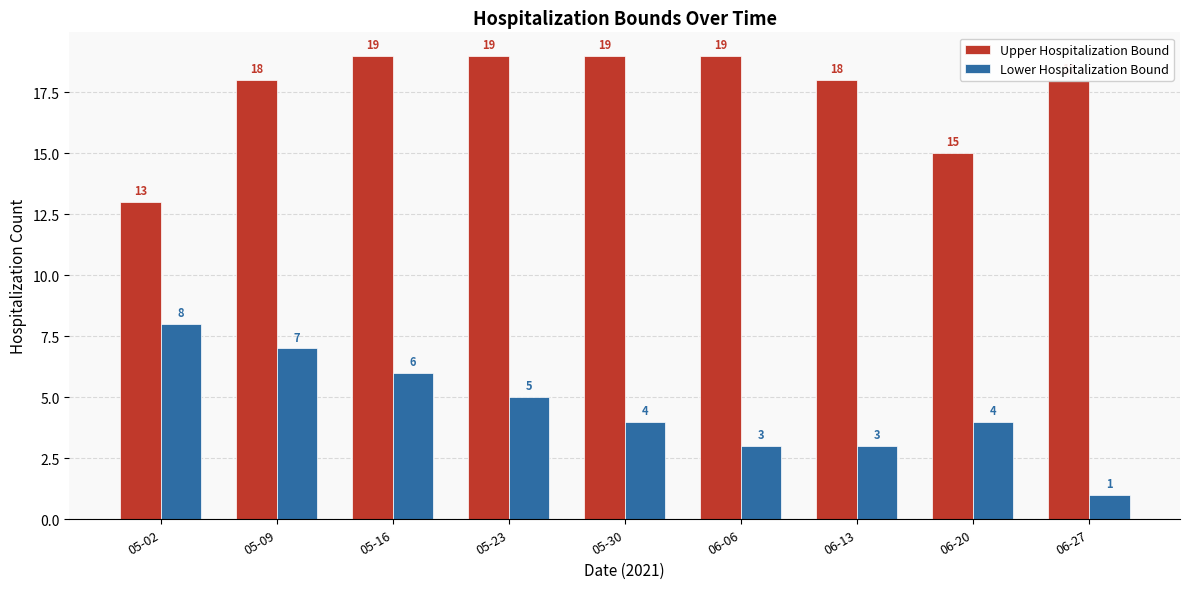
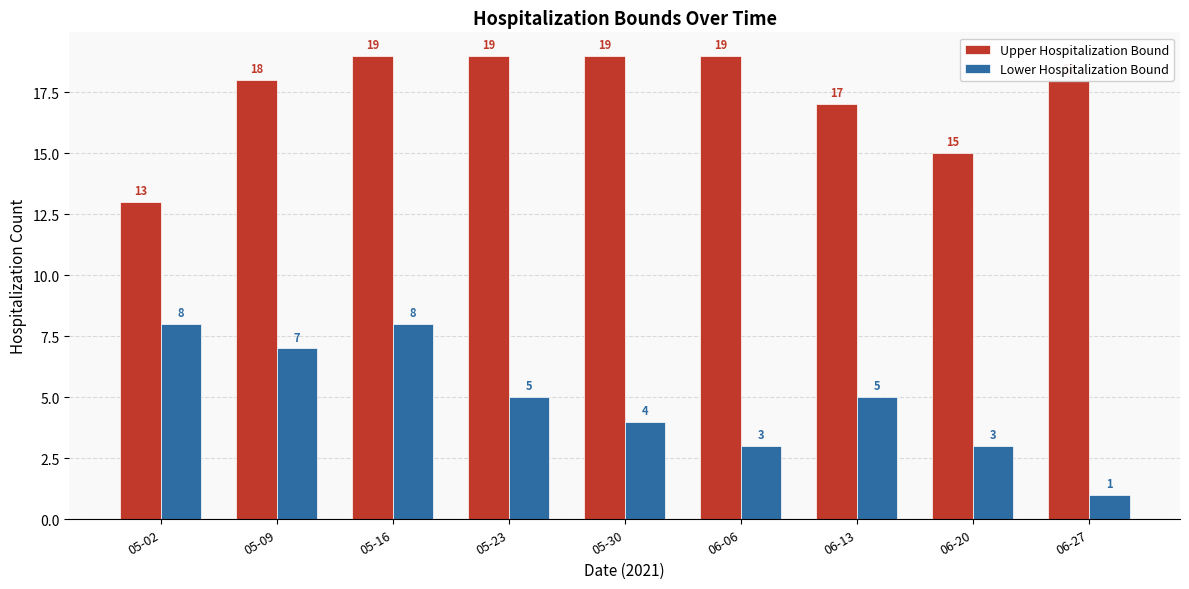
  {
    "Upper Hospitalization Bound": {
      "05-02": 13,
      "05-09": 18,
      "05-16": 19,
      "05-23": 19,
      "05-30": 19,
      "06-06": 19,
-     "06-13": 18,
+     "06-13": 17,
      "06-20": 15
    },
    "Lower Hospitalization Bound": {
      "05-02": 8,
      "05-09": 7,
-     "05-16": 6,
+     "05-16": 8,
      "05-23": 5,
      "05-30": 4,
      "06-06": 3,
-     "06-13": 3,
-     "06-20": 4,
+     "06-13": 5,
+     "06-20": 3,
      "06-27": 1
    }
  }
